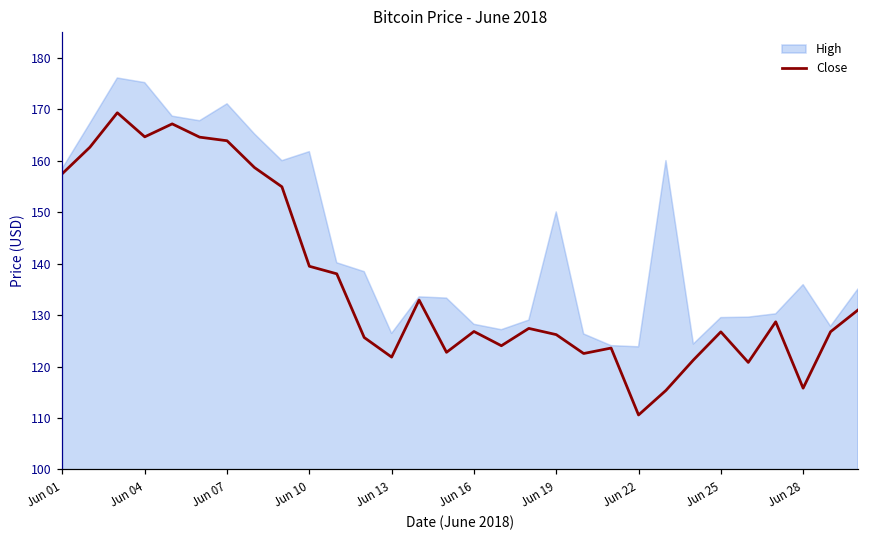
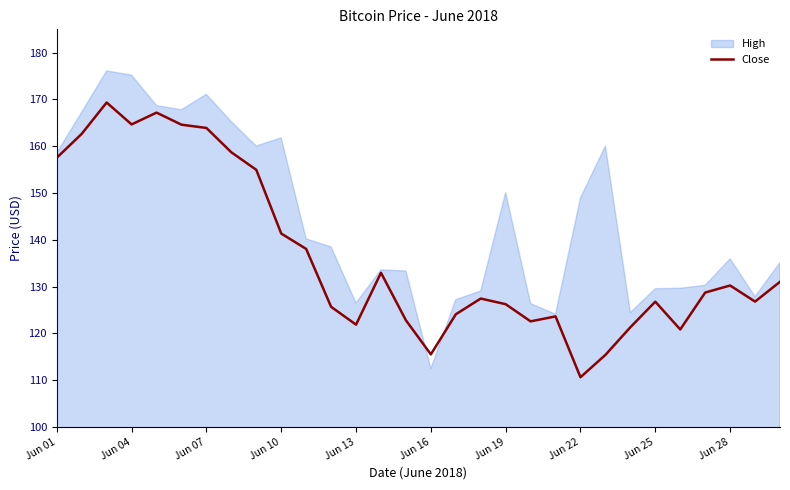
  {
    "Close": {
      "Jun 01": 158,
      "Jun 04": 165,
      "Jun 07": 164,
-     "Jun 10": 140,
+     "Jun 10": 141,
      "Jun 13": 122,
-     "Jun 16": 127,
+     "Jun 16": 115,
      "Jun 19": 126,
      "Jun 22": 111,
      "Jun 25": 127,
-     "Jun 28": 116
+     "Jun 28": 130
    },
    "High": {
      "Jun 01": 159,
      "Jun 04": 175,
      "Jun 07": 171,
      "Jun 10": 162,
      "Jun 13": 126,
-     "Jun 16": 128,
+     "Jun 16": 112,
      "Jun 19": 150,
-     "Jun 22": 124,
+     "Jun 22": 149,
      "Jun 25": 130,
      "Jun 28": 136
    }
  }
